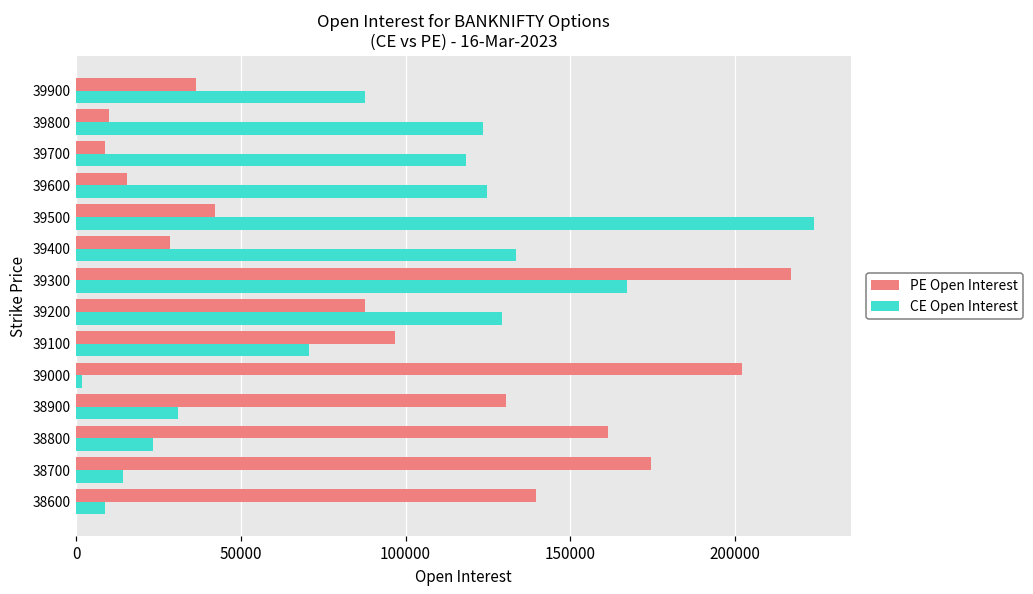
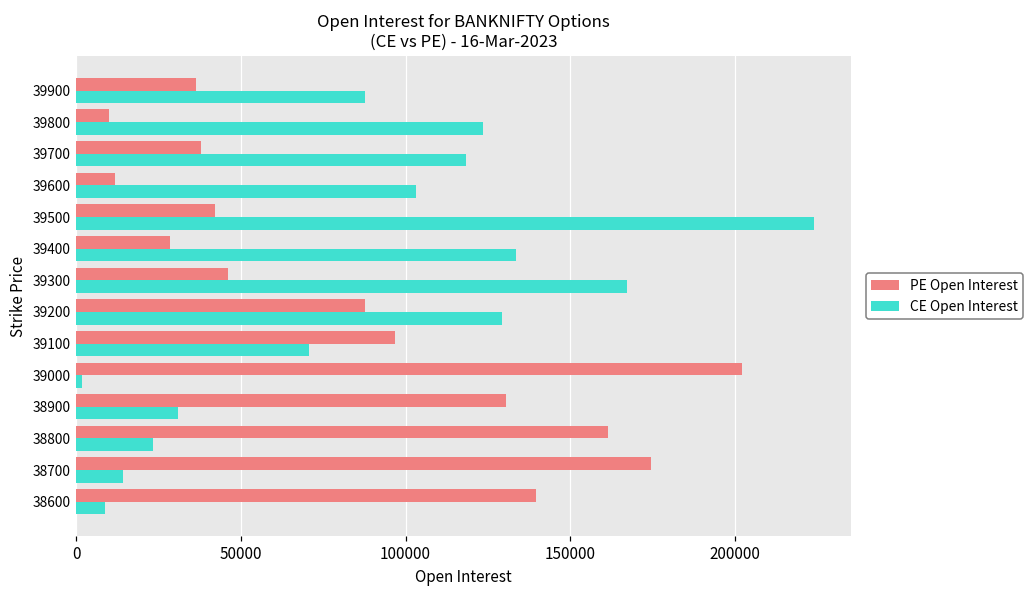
  {
    "PE Open Interest": {
      "39900": 36000,
      "39800": 10000,
-     "39700": 9000,
-     "39600": 15000,
+     "39700": 38000,
+     "39600": 12000,
      "39500": 42000,
      "39400": 29000,
-     "39300": 217000,
+     "39300": 46000,
      "39200": 88000,
      "39100": 97000,
      "39000": 202000,
      "38900": 131000,
      "38800": 162000,
      "38700": 175000,
      "38600": 140000
    },
    "CE Open Interest": {
      "39900": 88000,
      "39800": 123000,
      "39700": 118000,
-     "39600": 125000,
+     "39600": 103000,
      "39500": 224000,
      "39400": 134000,
      "39300": 167000,
      "39200": 129000,
      "39100": 71000,
      "39000": 2000,
      "38900": 31000,
      "38800": 23000,
      "38700": 14000,
      "38600": 9000
    }
  }
